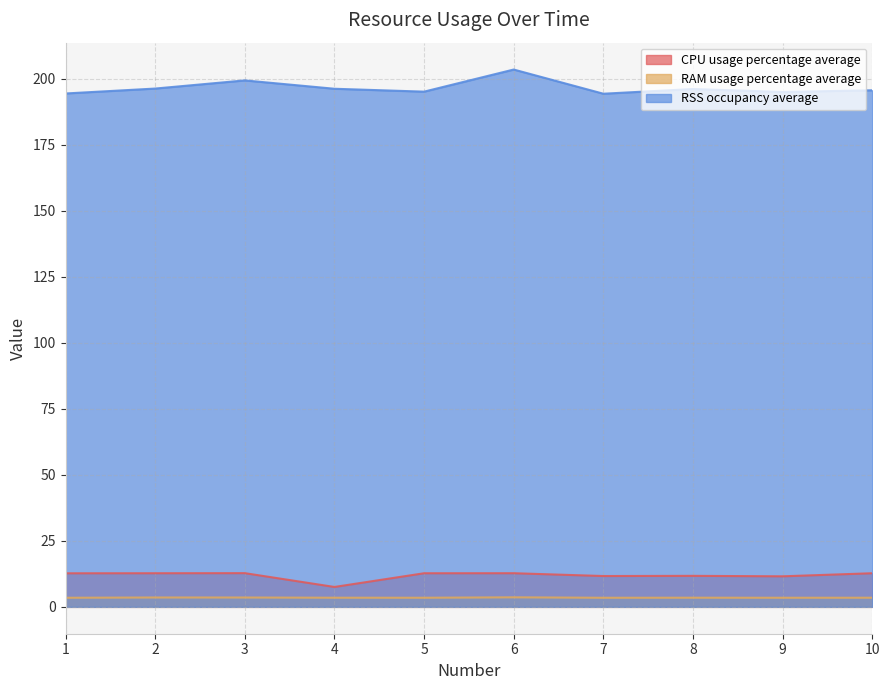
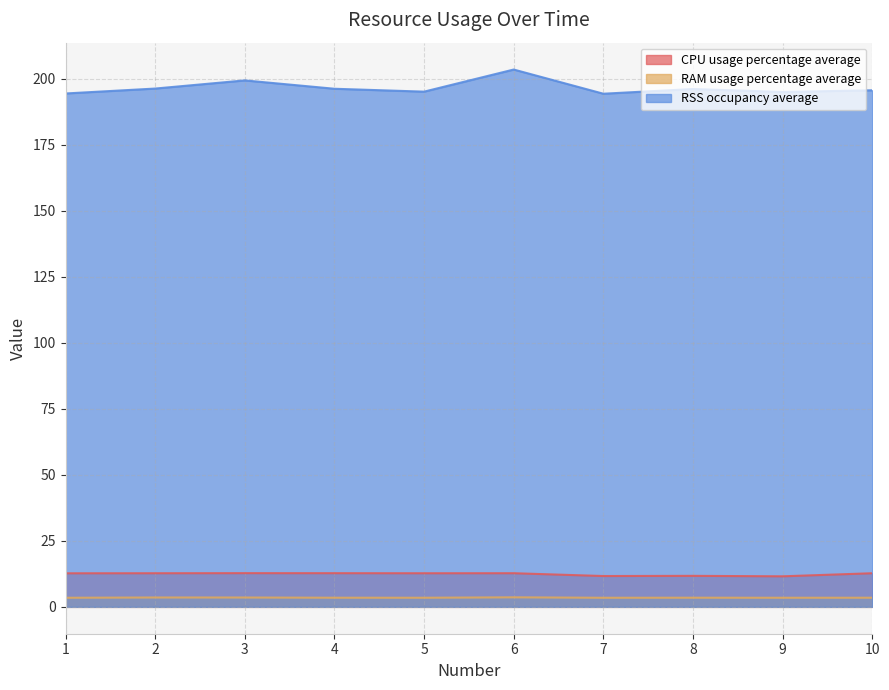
  {
    "CPU usage percentage average": {
      "1": 13,
      "2": 13,
      "3": 13,
-     "4": 8,
+     "4": 13,
      "5": 13,
      "6": 13,
      "7": 12,
      "8": 12,
      "9": 12,
      "10": 13
    },
    "RAM usage percentage average": {
      "1": 3,
      "2": 4,
      "3": 4,
      "4": 3,
      "5": 3,
      "6": 4,
      "7": 3,
      "8": 3,
      "9": 3,
      "10": 3
    },
    "RSS occupancy average": {
      "1": 194,
      "2": 196,
      "3": 199,
      "4": 196,
      "5": 195,
      "6": 204,
      "7": 194,
      "10": 196
    }
  }
